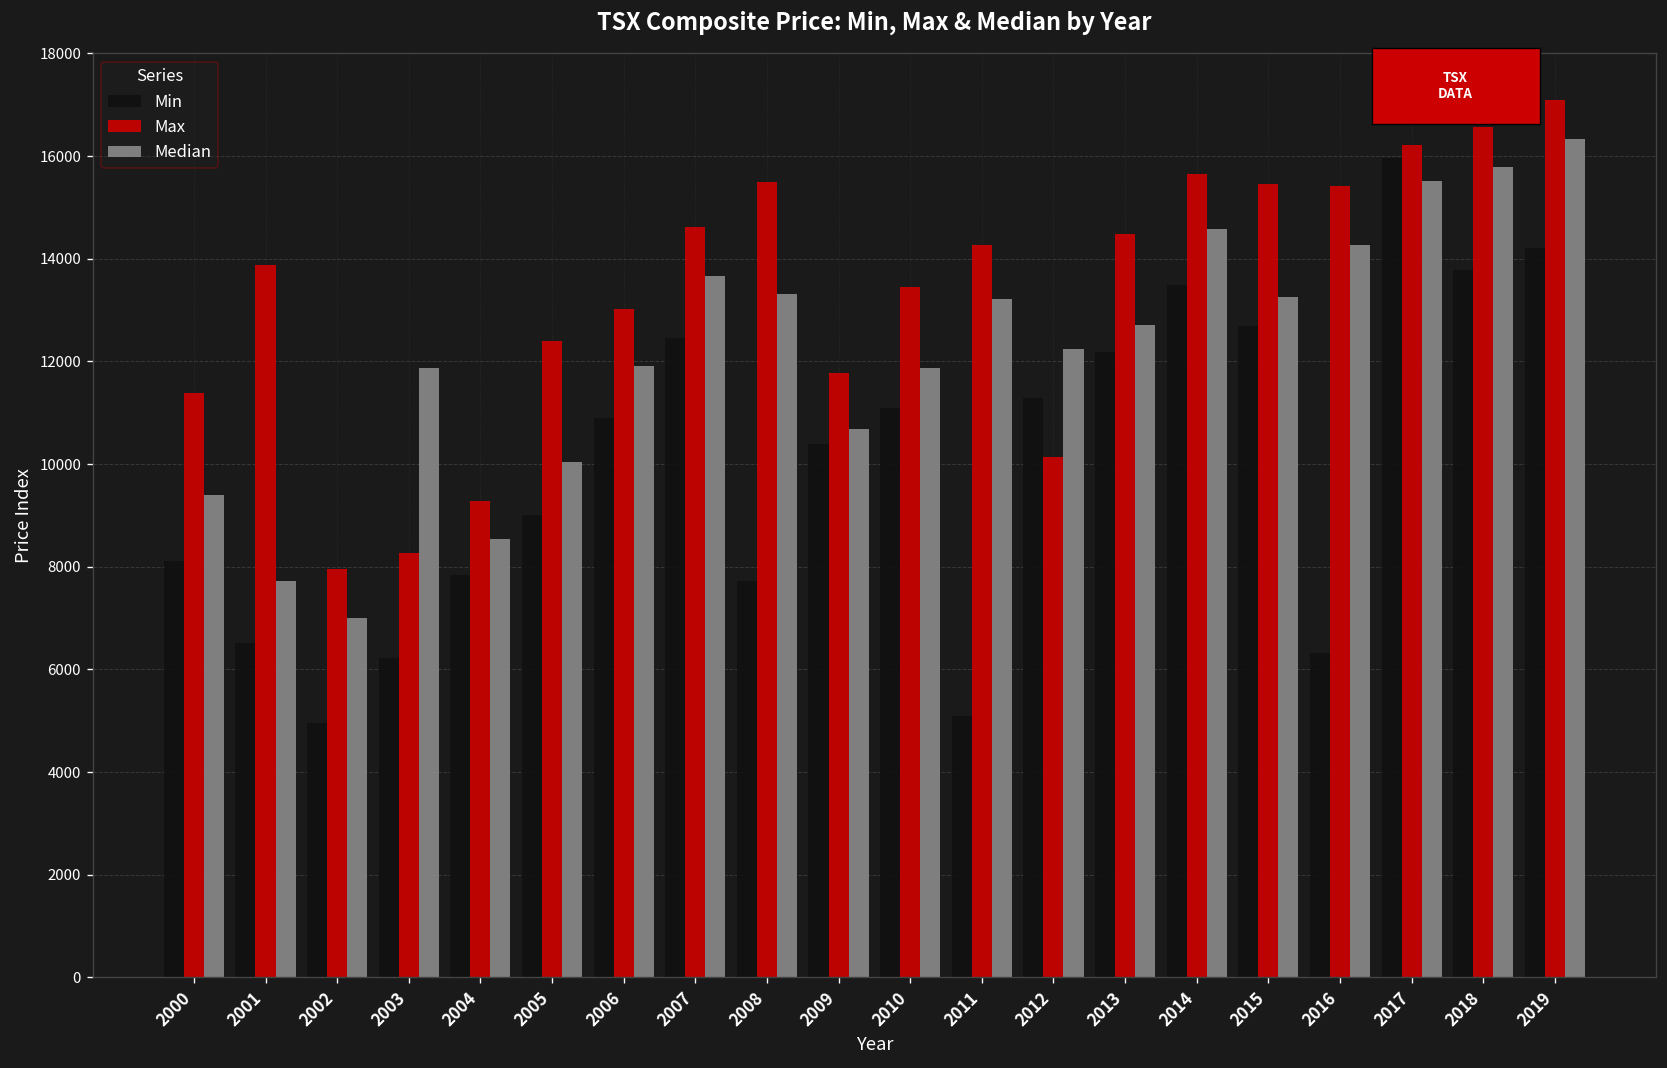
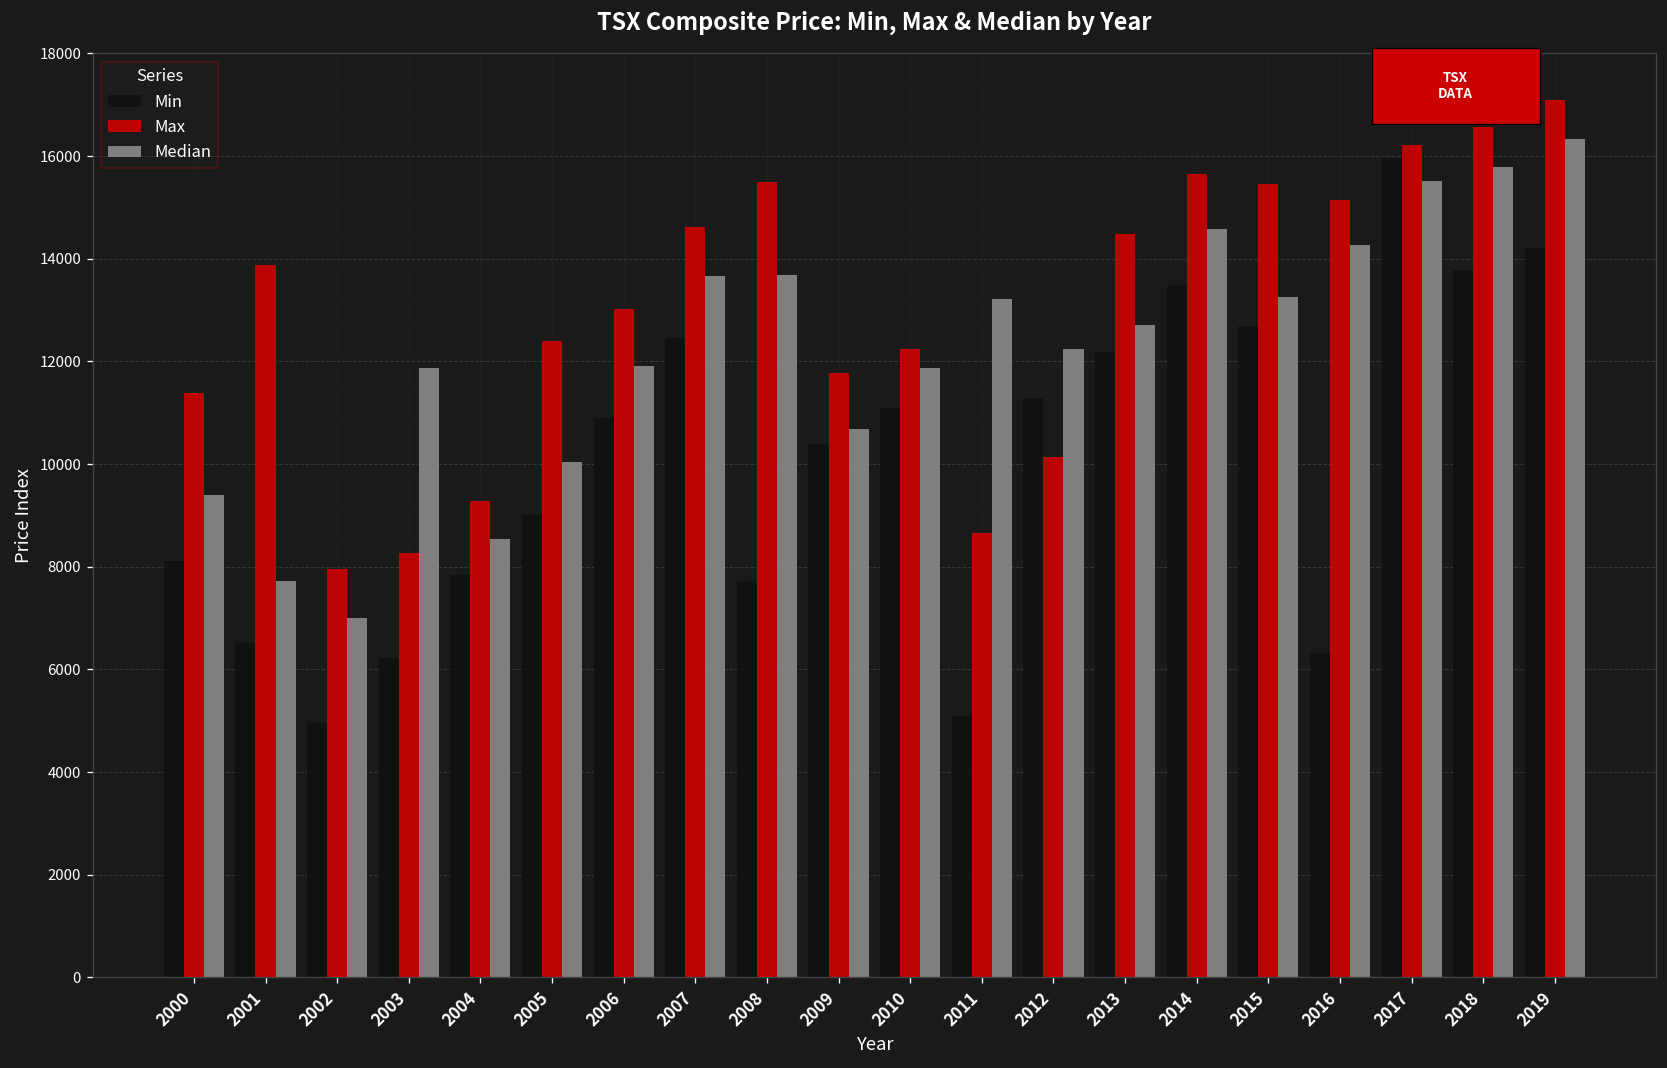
  {
    "Min": {
      "2000": 8100,
      "2001": 6500,
      "2002": 5000,
      "2003": 6200,
      "2004": 7800,
      "2005": 9000,
      "2006": 10900,
      "2007": 12500,
      "2008": 7700,
      "2009": 10400,
      "2010": 11100,
      "2011": 5100,
      "2012": 11300,
      "2013": 12200,
      "2014": 13500,
      "2015": 12700,
      "2016": 6300,
      "2017": 16000,
      "2018": 13800,
      "2019": 14200
    },
    "Max": {
      "2000": 11400,
      "2001": 13900,
      "2002": 8000,
      "2003": 8300,
      "2004": 9300,
      "2005": 12400,
      "2006": 13000,
      "2007": 14600,
      "2008": 15500,
      "2009": 11800,
-     "2010": 13400,
-     "2011": 14300,
+     "2010": 12200,
+     "2011": 8700,
      "2012": 10100,
      "2013": 14500,
      "2014": 15700,
      "2015": 15500,
-     "2016": 15400,
+     "2016": 15100,
      "2017": 16200,
      "2018": 16600,
      "2019": 17100
    },
    "Median": {
      "2000": 9400,
      "2001": 7700,
      "2002": 7000,
      "2003": 11900,
      "2004": 8500,
      "2005": 10000,
      "2006": 11900,
      "2007": 13700,
-     "2008": 13300,
+     "2008": 13700,
      "2009": 10700,
      "2010": 11900,
      "2011": 13200,
      "2012": 12200,
      "2013": 12700,
      "2014": 14600,
      "2015": 13300,
      "2016": 14300,
      "2017": 15500,
      "2018": 15800,
      "2019": 16300
    }
  }
